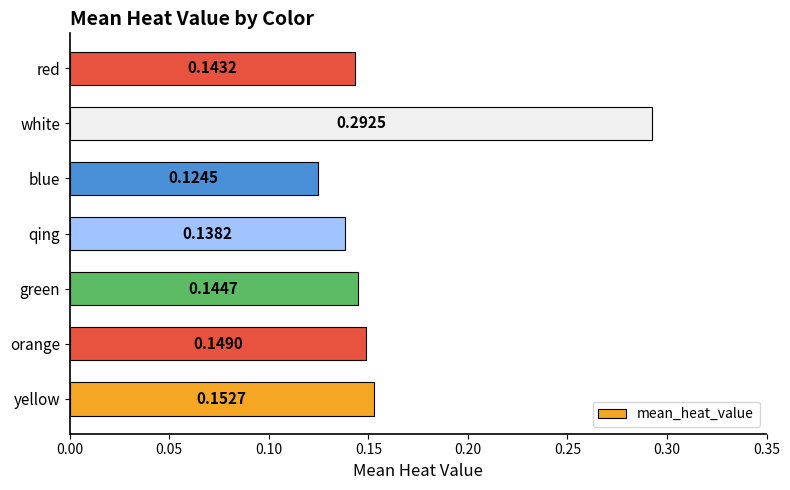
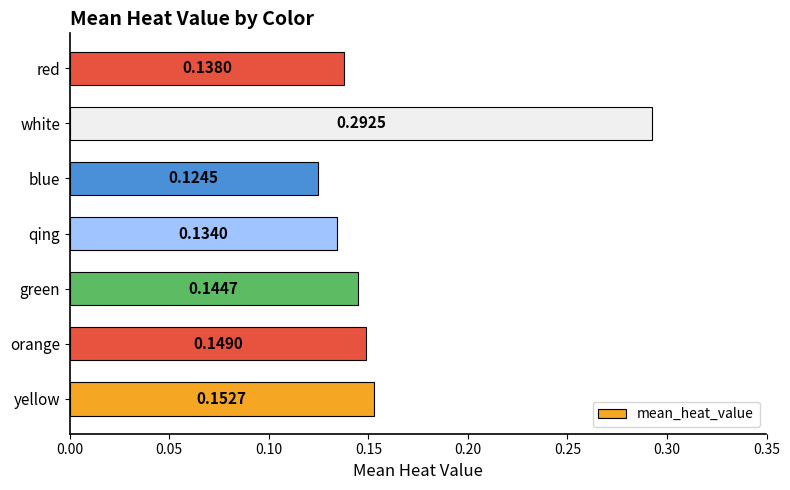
  {
-   "red": 0.1432,
+   "red": 0.1380,
    "white": 0.2925,
    "blue": 0.1245,
-   "qing": 0.1382,
+   "qing": 0.1340,
    "green": 0.1447,
    "orange": 0.1490,
    "yellow": 0.1527
  }
